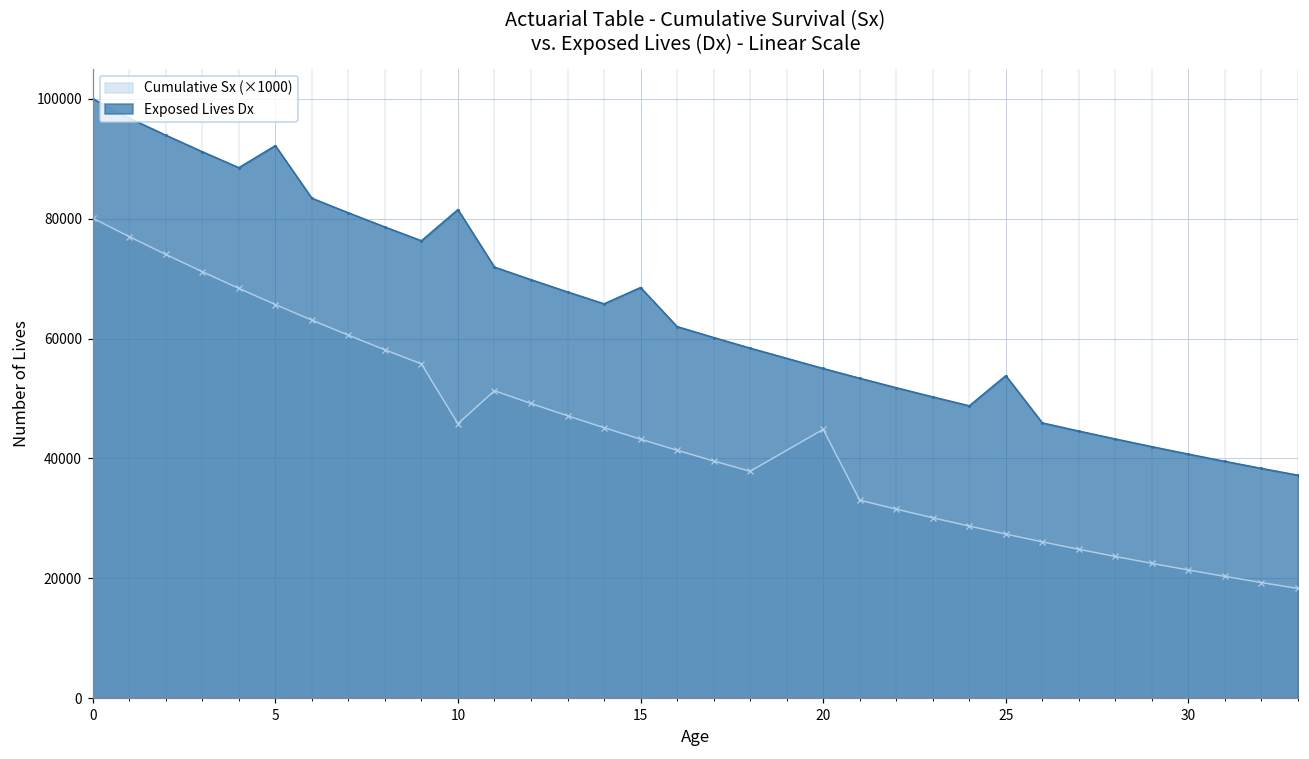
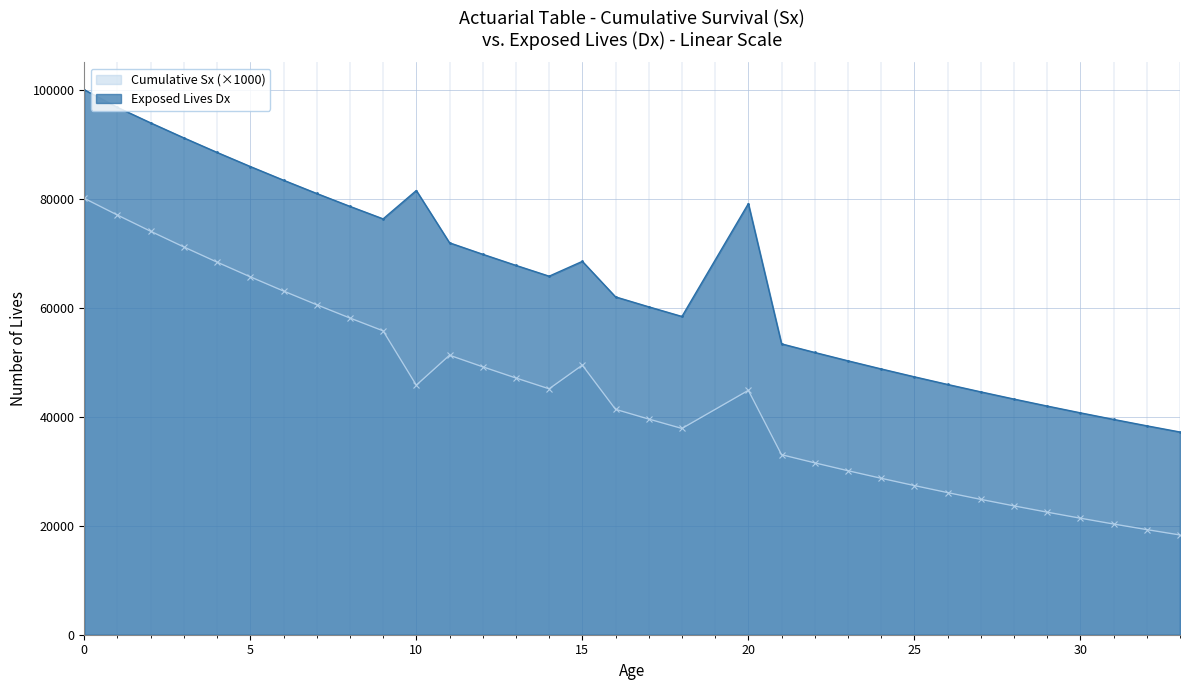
  {
    "Cumulative Sx (×1000)": {
      "0": 80000,
      "5": 66000,
      "10": 46000,
-     "15": 43000,
+     "15": 49000,
      "20": 45000,
      "25": 27000,
      "30": 21000
    },
    "Exposed Lives Dx": {
      "0": 100000,
-     "5": 92000,
+     "5": 86000,
      "10": 82000,
      "15": 69000,
-     "20": 55000,
-     "25": 54000,
+     "20": 79000,
+     "25": 47000,
      "30": 41000
    }
  }
